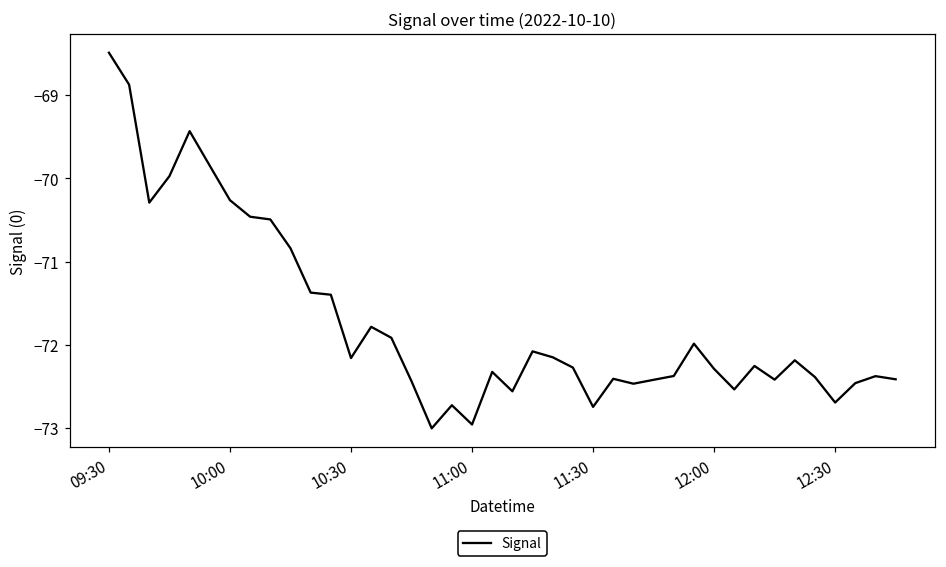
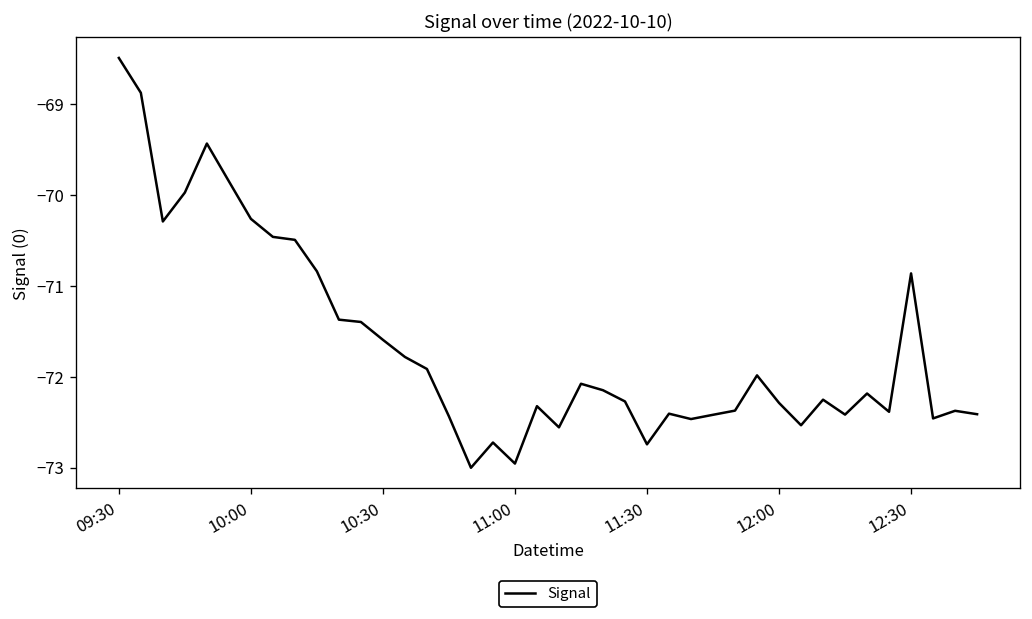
  {
    "09:30": -68.5,
    "10:00": -70.3,
-   "10:30": -72.2,
+   "10:30": -71.6,
    "11:00": -73.0,
    "11:30": -72.7,
    "12:00": -72.3,
-   "12:30": -72.7
+   "12:30": -70.9
  }
